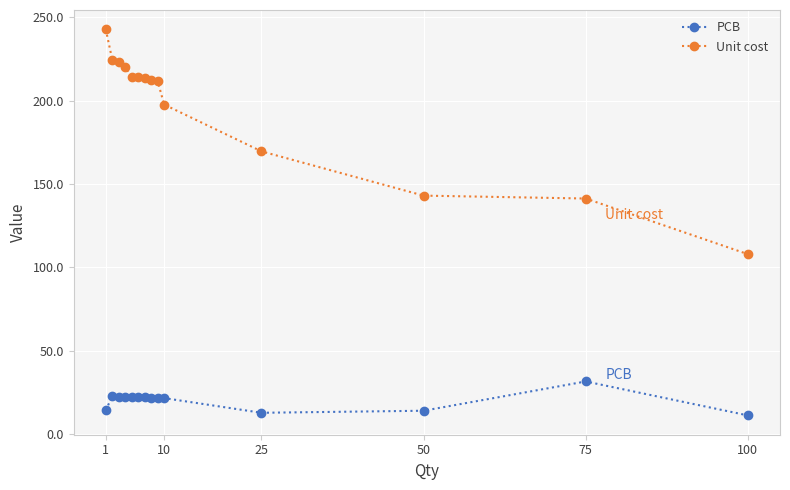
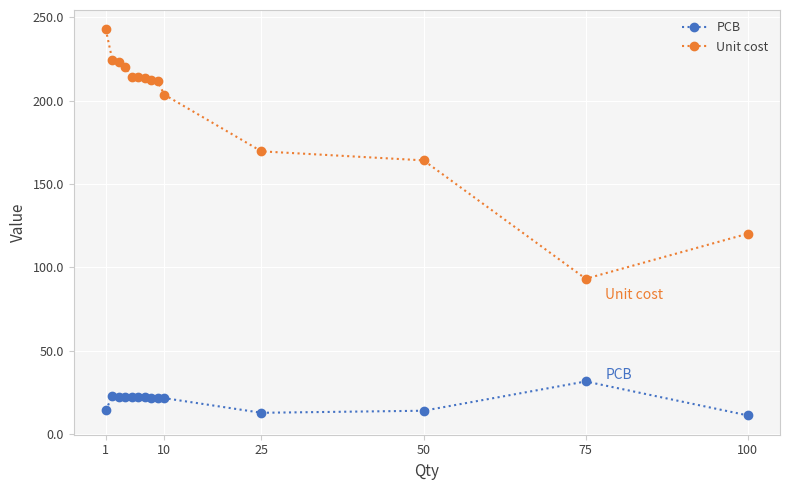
  {
    "PCB": {
      "1": 14,
      "10": 22,
      "25": 13,
      "50": 14,
      "75": 31,
      "100": 11
    },
    "Unit cost": {
      "1": 243,
-     "10": 198,
+     "10": 204,
      "25": 170,
-     "50": 143,
-     "75": 141,
-     "100": 108
+     "50": 164,
+     "75": 93,
+     "100": 120
    }
  }
